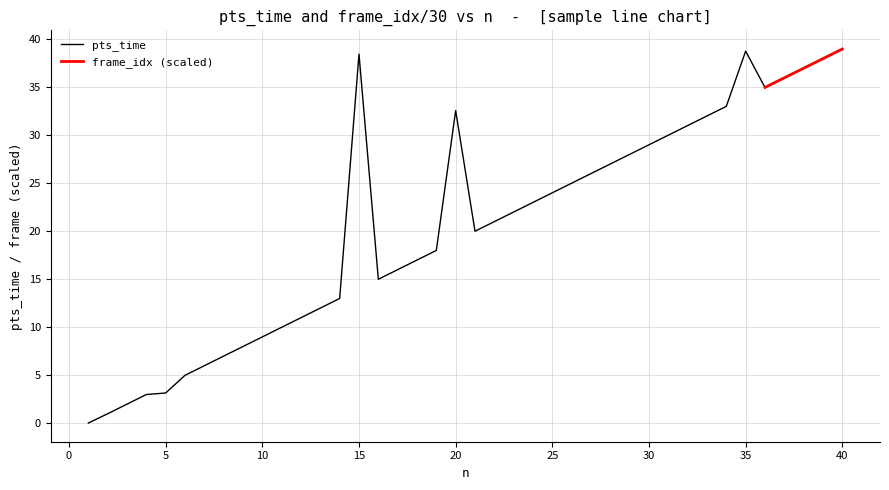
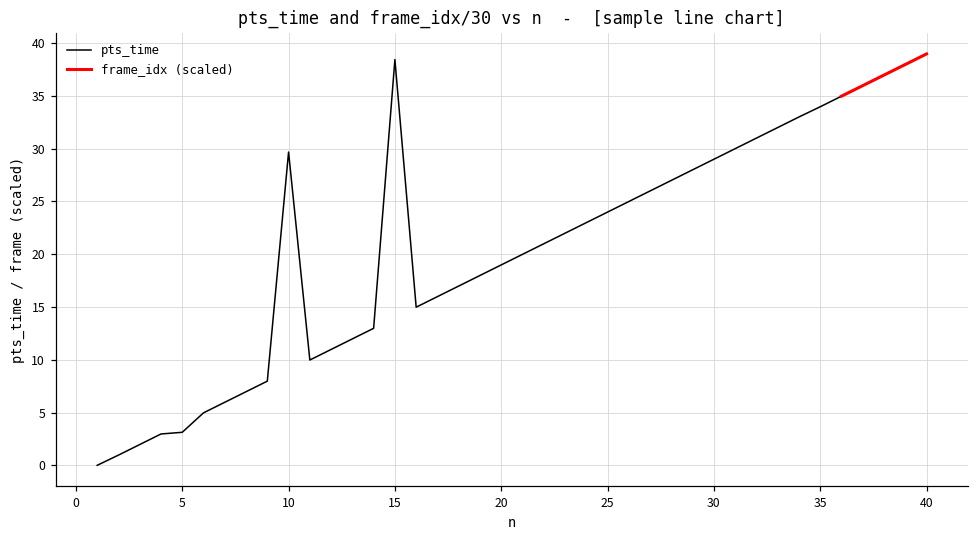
  {
    "pts_time": {
      "5": 3,
-     "10": 9,
+     "10": 30,
      "15": 38,
-     "20": 33,
+     "20": 19,
      "25": 24,
      "30": 29,
-     "35": 39
+     "35": 34
    }
  }
